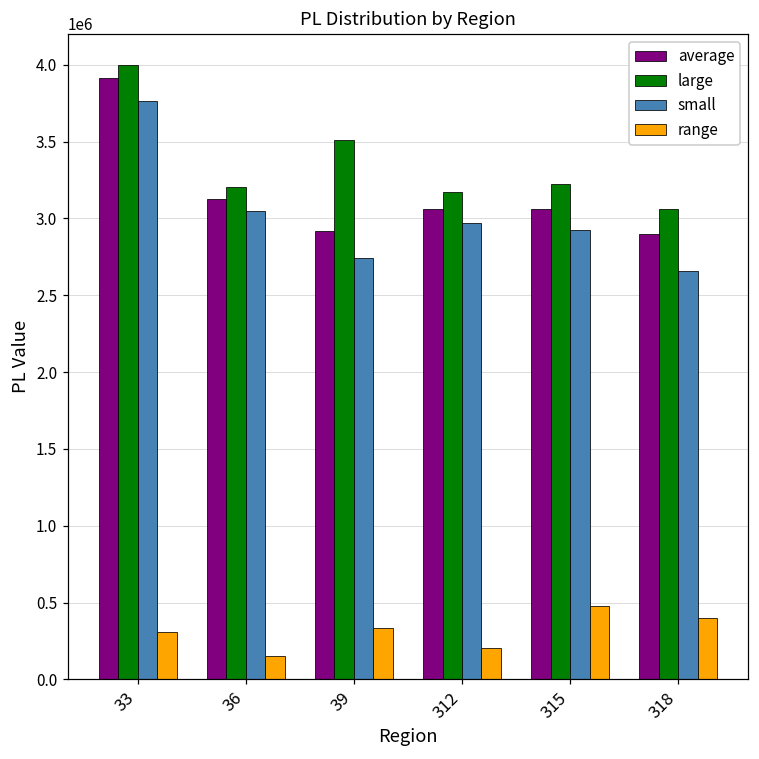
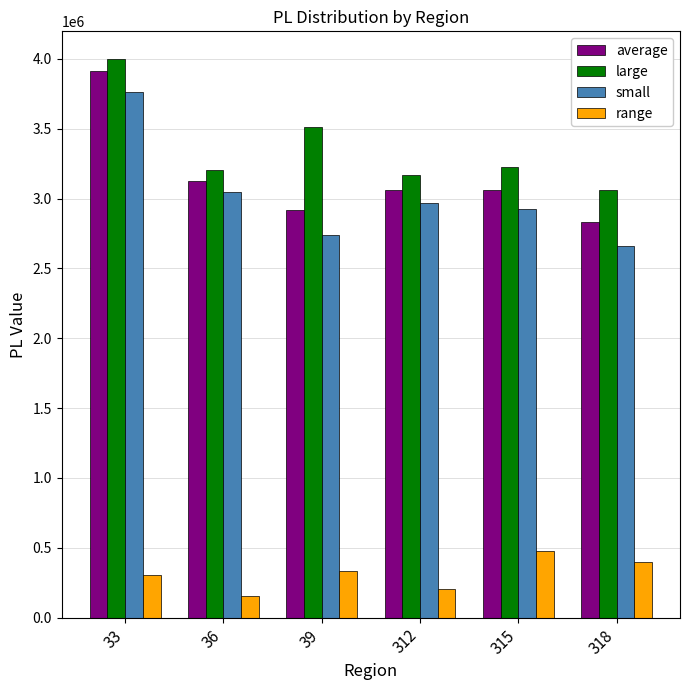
  {
    "average": {
      "33": 3910000,
      "36": 3120000,
      "39": 2920000,
      "312": 3060000,
      "315": 3060000,
-     "318": 2900000
+     "318": 2830000
    },
    "large": {
      "33": 4000000,
      "36": 3200000,
      "39": 3510000,
      "312": 3170000,
      "315": 3220000,
      "318": 3060000
    },
    "small": {
      "33": 3770000,
      "36": 3050000,
      "39": 2740000,
      "312": 2970000,
      "315": 2920000,
      "318": 2660000
    },
    "range": {
      "33": 310000,
      "36": 160000,
      "39": 330000,
      "312": 200000,
      "315": 480000,
      "318": 400000
    }
  }
